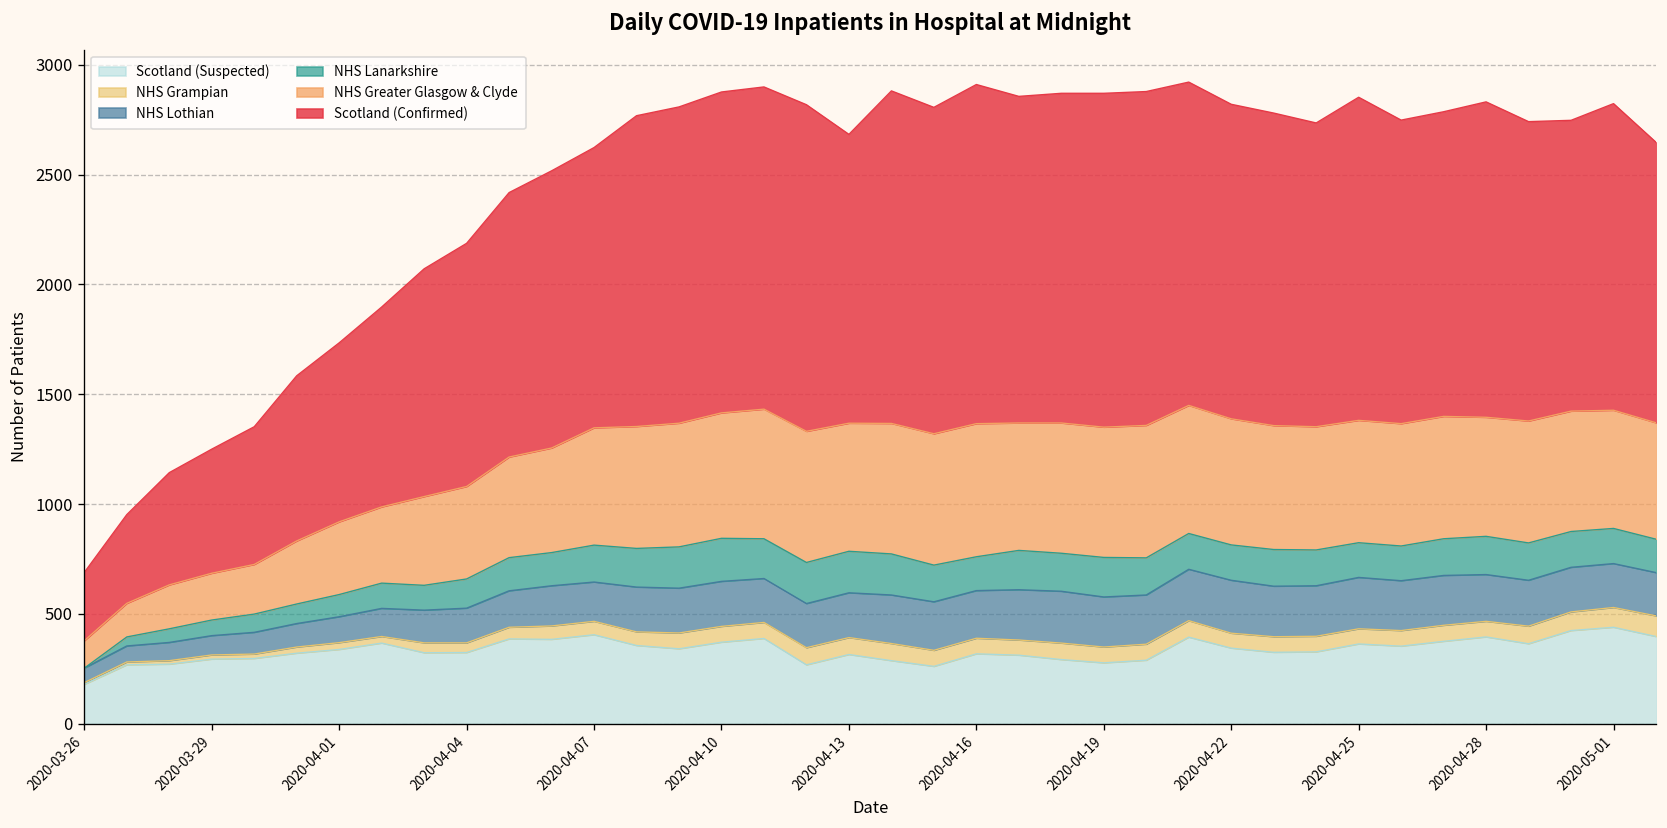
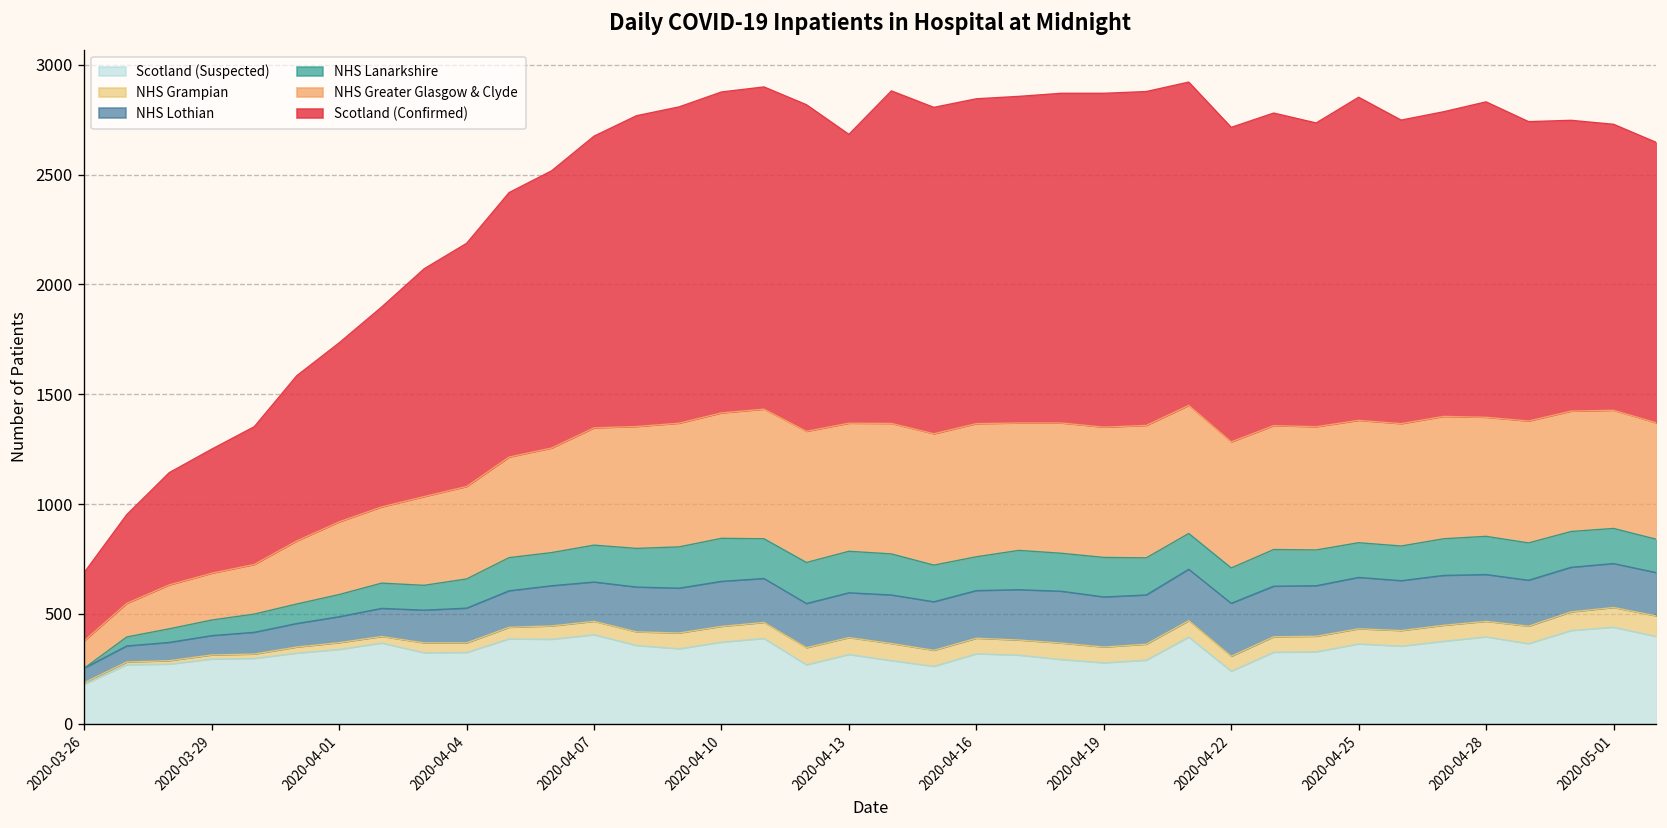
  {
    "Scotland (Suspected)": {
      "2020-03-29": 290,
      "2020-04-01": 340,
      "2020-04-04": 320,
      "2020-04-07": 410,
      "2020-04-10": 370,
      "2020-04-13": 320,
      "2020-04-16": 320,
      "2020-04-19": 280,
-     "2020-04-22": 340,
+     "2020-04-22": 240,
      "2020-04-25": 360,
      "2020-04-28": 400,
      "2020-05-01": 440
    },
    "Scotland (Confirmed)": {
      "2020-03-26": 310,
      "2020-03-29": 570,
      "2020-04-01": 820,
      "2020-04-04": 1110,
-     "2020-04-07": 1280,
+     "2020-04-07": 1330,
      "2020-04-10": 1460,
      "2020-04-13": 1320,
-     "2020-04-16": 1540,
+     "2020-04-16": 1480,
      "2020-04-19": 1520,
      "2020-04-22": 1430,
      "2020-04-25": 1470,
      "2020-04-28": 1440,
-     "2020-05-01": 1400
+     "2020-05-01": 1300
    }
  }
